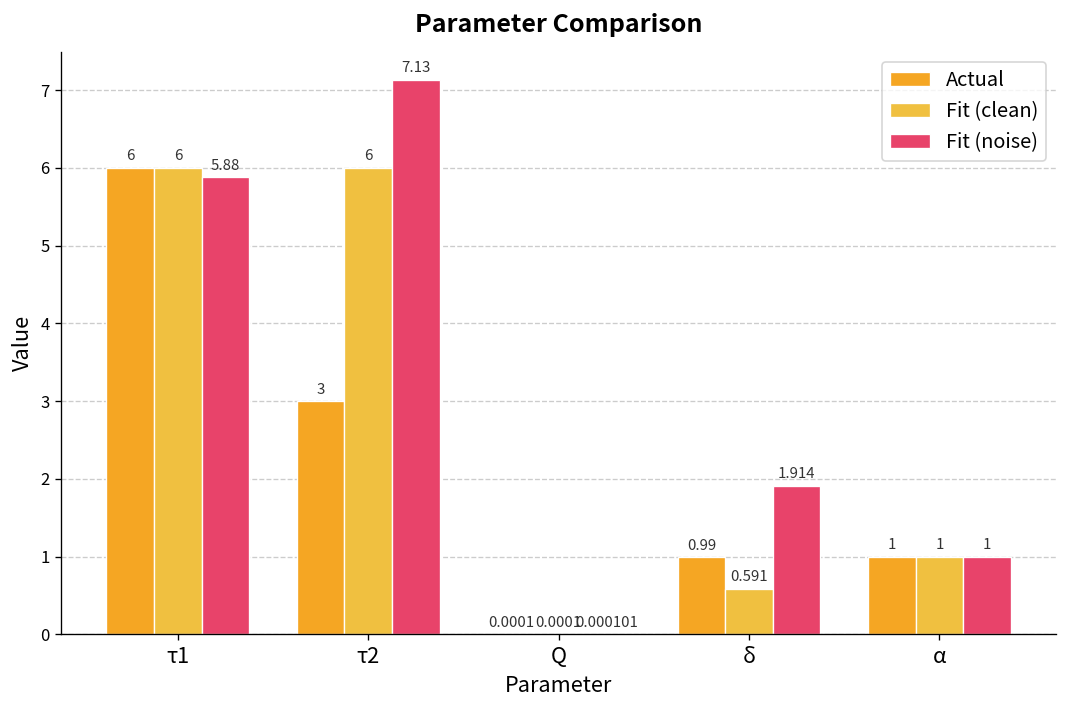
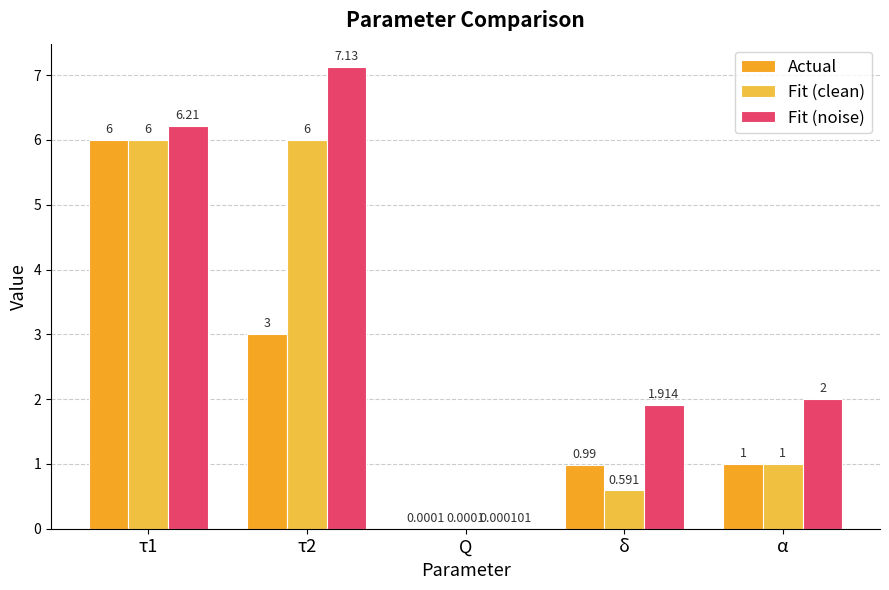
  {
    "Fit (noise)": {
-     "τ1": 5.88,
+     "τ1": 6.21,
      "τ2": 7.13,
      "Q": 0.000101,
      "δ": 1.914,
-     "α": 1
+     "α": 2
    }
  }
